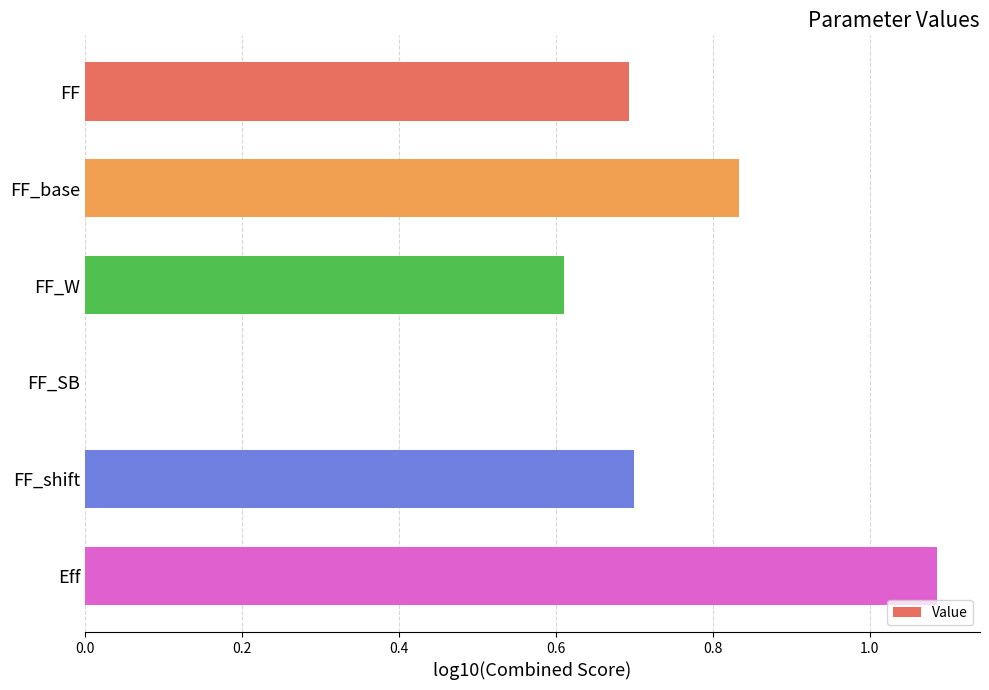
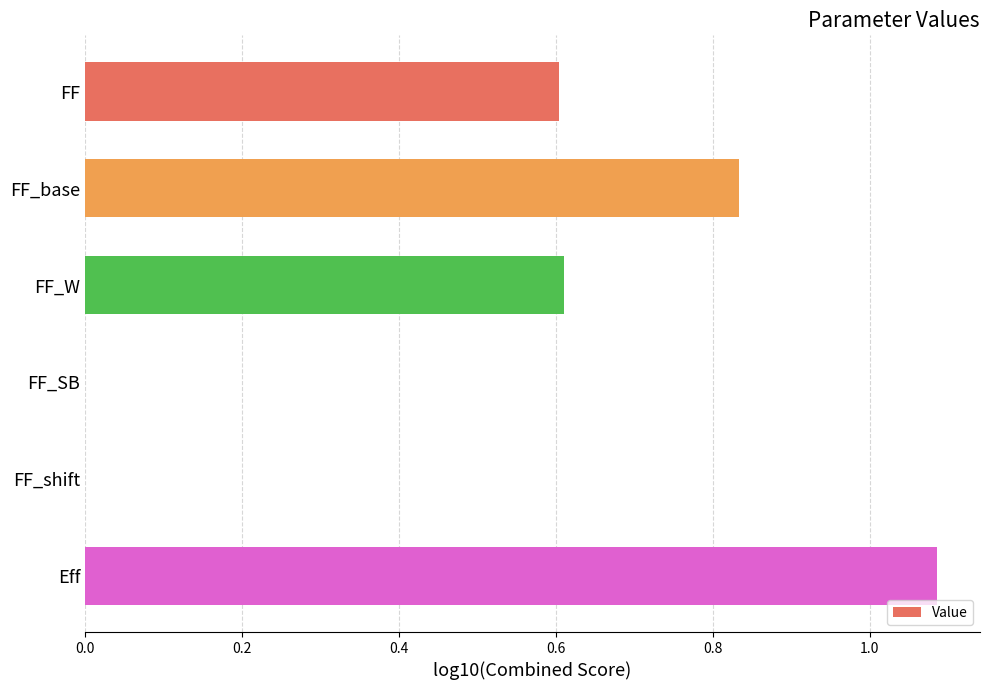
  {
-   "FF": 0.69,
+   "FF": 0.60,
    "FF_base": 0.83,
    "FF_W": 0.61,
    "FF_SB": 0.00,
-   "FF_shift": 0.7,
+   "FF_shift": 0.0,
    "Eff": 1.09
  }
